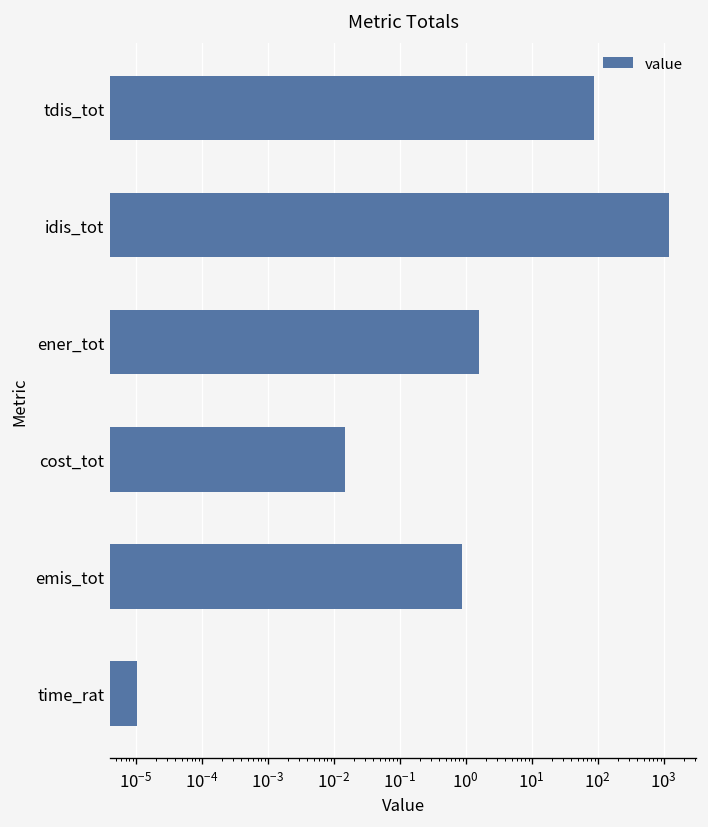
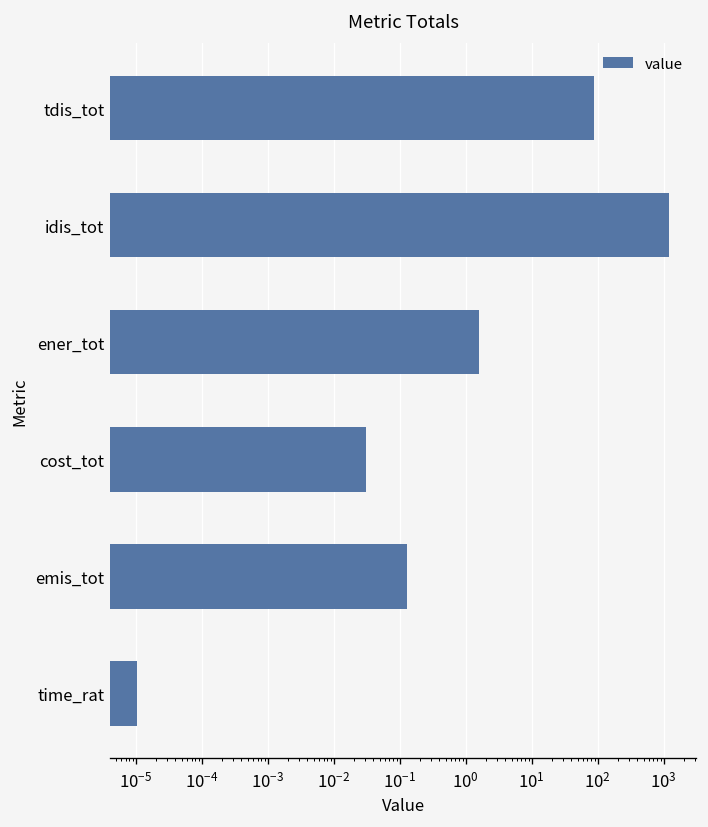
  {
    "tdis_tot": 90,
    "idis_tot": 1200,
    "ener_tot": 1.6,
-   "cost_tot": 0.015,
-   "emis_tot": 0.9,
+   "cost_tot": 0.03,
+   "emis_tot": 0.13,
    "time_rat": 0.000010
  }
